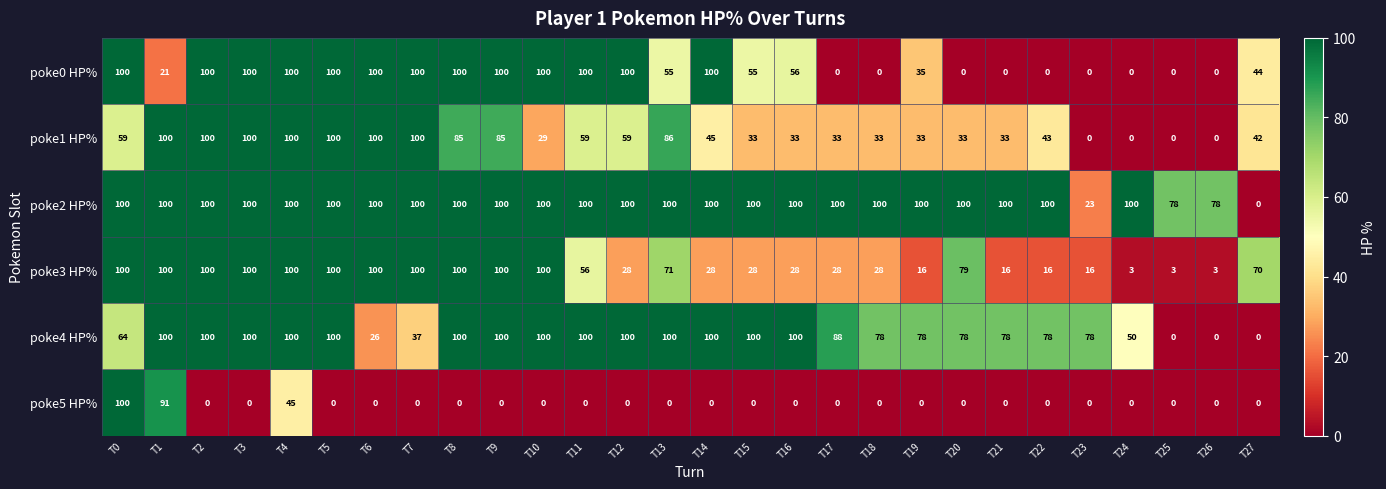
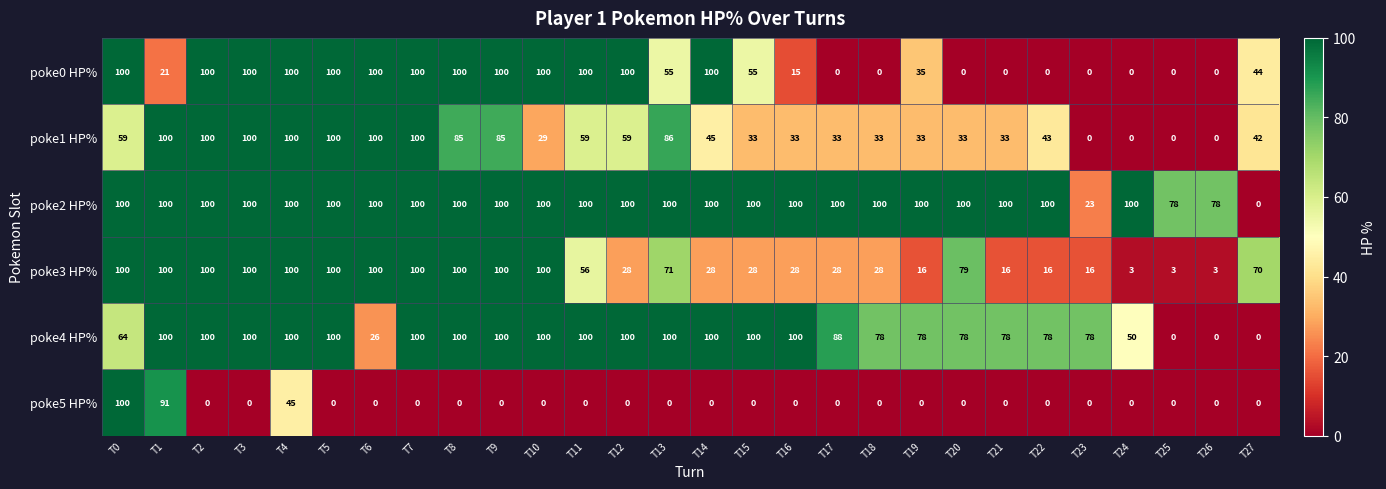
  {
    "poke0 HP%": {
      "T0": 100,
      "T1": 21,
      "T2": 100,
      "T3": 100,
      "T4": 100,
      "T5": 100,
      "T6": 100,
      "T7": 100,
      "T8": 100,
      "T9": 100,
      "T10": 100,
      "T11": 100,
      "T12": 100,
      "T13": 55,
      "T14": 100,
      "T15": 55,
-     "T16": 56,
+     "T16": 15,
      "T17": 0,
      "T18": 0,
      "T19": 35,
      "T20": 0,
      "T21": 0,
      "T22": 0,
      "T23": 0,
      "T24": 0,
      "T25": 0,
      "T26": 0,
      "T27": 44
    },
    "poke1 HP%": {
      "T0": 59,
      "T1": 100,
      "T2": 100,
      "T3": 100,
      "T4": 100,
      "T5": 100,
      "T6": 100,
      "T7": 100,
      "T8": 85,
      "T9": 85,
      "T10": 29,
      "T11": 59,
      "T12": 59,
      "T13": 86,
      "T14": 45,
      "T15": 33,
      "T16": 33,
      "T17": 33,
      "T18": 33,
      "T19": 33,
      "T20": 33,
      "T21": 33,
      "T22": 43,
      "T23": 0,
      "T24": 0,
      "T25": 0,
      "T26": 0,
      "T27": 42
    },
    "poke2 HP%": {
      "T0": 100,
      "T1": 100,
      "T2": 100,
      "T3": 100,
      "T4": 100,
      "T5": 100,
      "T6": 100,
      "T7": 100,
      "T8": 100,
      "T9": 100,
      "T10": 100,
      "T11": 100,
      "T12": 100,
      "T13": 100,
      "T14": 100,
      "T15": 100,
      "T16": 100,
      "T17": 100,
      "T18": 100,
      "T19": 100,
      "T20": 100,
      "T21": 100,
      "T22": 100,
      "T23": 23,
      "T24": 100,
      "T25": 78,
      "T26": 78,
      "T27": 0
    },
    "poke3 HP%": {
      "T0": 100,
      "T1": 100,
      "T2": 100,
      "T3": 100,
      "T4": 100,
      "T5": 100,
      "T6": 100,
      "T7": 100,
      "T8": 100,
      "T9": 100,
      "T10": 100,
      "T11": 56,
      "T12": 28,
      "T13": 71,
      "T14": 28,
      "T15": 28,
      "T16": 28,
      "T17": 28,
      "T18": 28,
      "T19": 16,
      "T20": 79,
      "T21": 16,
      "T22": 16,
      "T23": 16,
      "T24": 3,
      "T25": 3,
      "T26": 3,
      "T27": 70
    },
    "poke4 HP%": {
      "T0": 64,
      "T1": 100,
      "T2": 100,
      "T3": 100,
      "T4": 100,
      "T5": 100,
      "T6": 26,
-     "T7": 37,
+     "T7": 100,
      "T8": 100,
      "T9": 100,
      "T10": 100,
      "T11": 100,
      "T12": 100,
      "T13": 100,
      "T14": 100,
      "T15": 100,
      "T16": 100,
      "T17": 88,
      "T18": 78,
      "T19": 78,
      "T20": 78,
      "T21": 78,
      "T22": 78,
      "T23": 78,
      "T24": 50,
      "T25": 0,
      "T26": 0,
      "T27": 0
    },
    "poke5 HP%": {
      "T0": 100,
      "T1": 91,
      "T2": 0,
      "T3": 0,
      "T4": 45,
      "T5": 0,
      "T6": 0,
      "T7": 0,
      "T8": 0,
      "T9": 0,
      "T10": 0,
      "T11": 0,
      "T12": 0,
      "T13": 0,
      "T14": 0,
      "T15": 0,
      "T16": 0,
      "T17": 0,
      "T18": 0,
      "T19": 0,
      "T20": 0,
      "T21": 0,
      "T22": 0,
      "T23": 0,
      "T24": 0,
      "T25": 0,
      "T26": 0,
      "T27": 0
    }
  }
